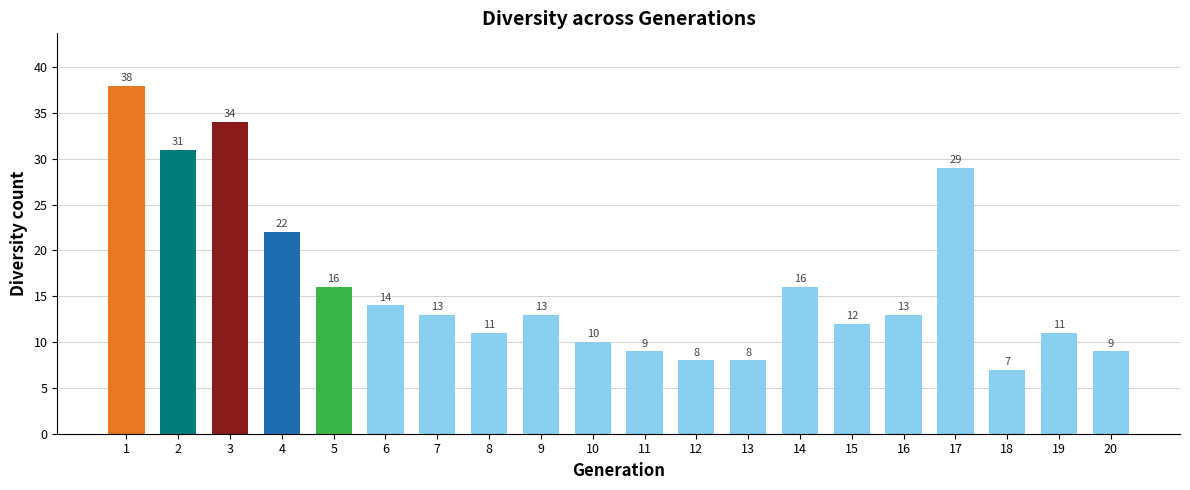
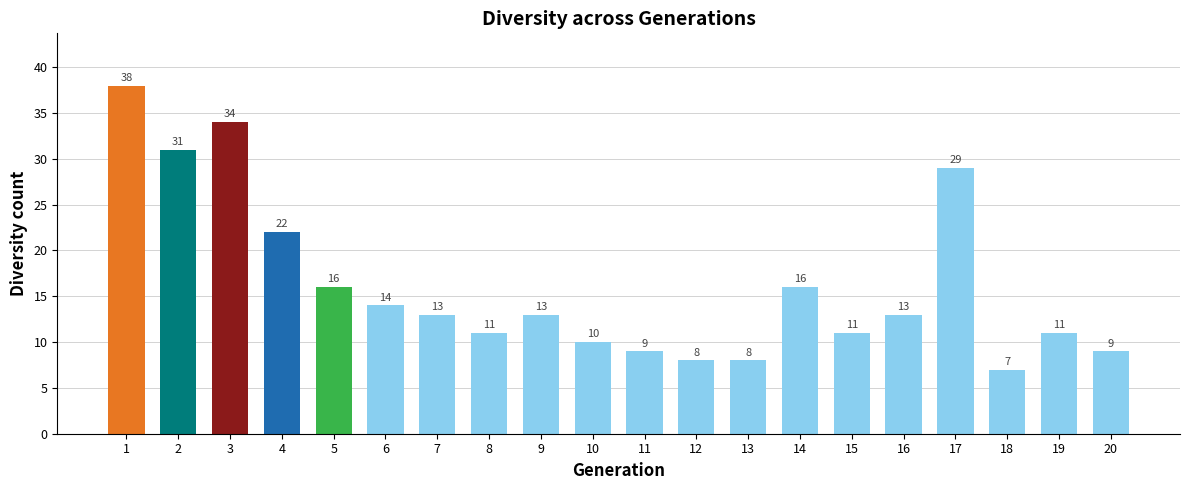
  {
    "1": 38,
    "2": 31,
    "3": 34,
    "4": 22,
    "5": 16,
    "6": 14,
    "7": 13,
    "8": 11,
    "9": 13,
    "10": 10,
    "11": 9,
    "12": 8,
    "13": 8,
    "14": 16,
-   "15": 12,
+   "15": 11,
    "16": 13,
    "17": 29,
    "18": 7,
    "19": 11,
    "20": 9
  }
